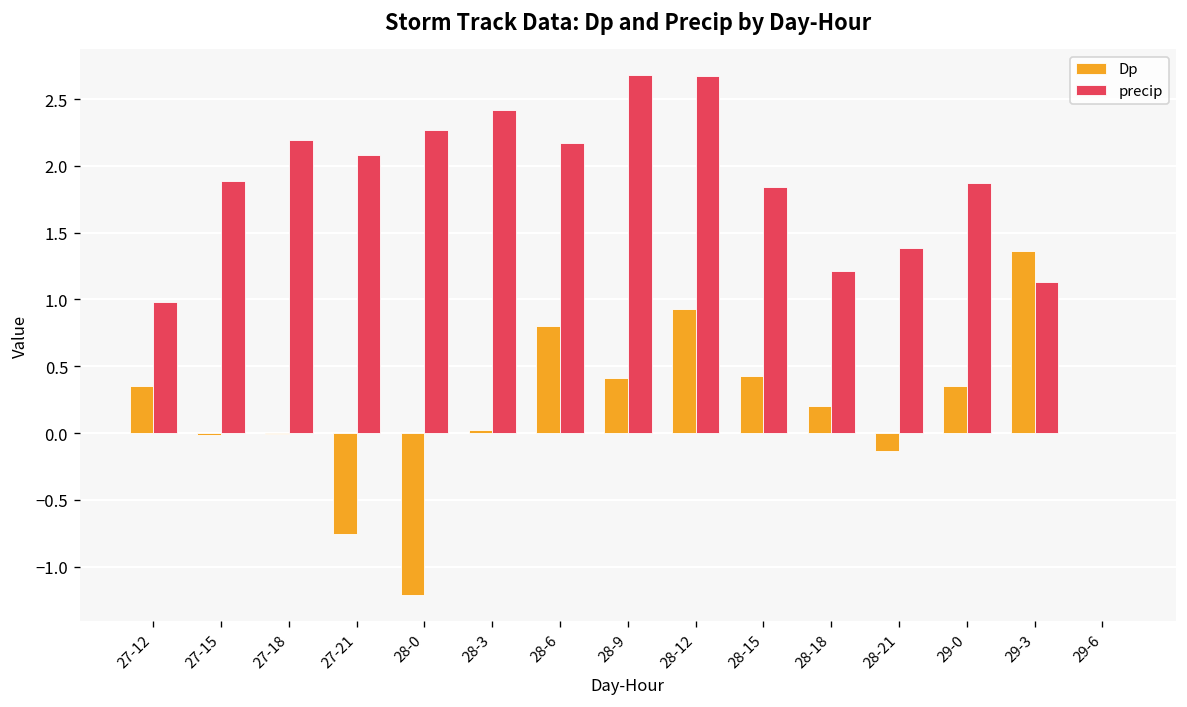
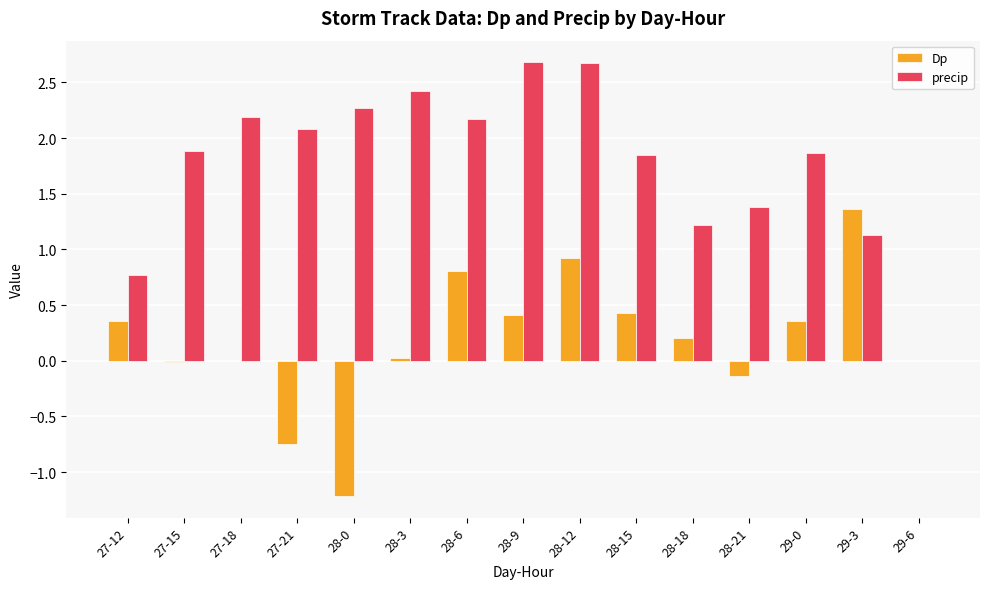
  {
    "Dp": {
      "27-12": 0.35,
      "27-21": -0.75,
      "28-0": -1.22,
      "28-6": 0.80,
      "28-9": 0.41,
      "28-12": 0.93,
      "28-15": 0.43,
      "28-18": 0.20,
      "28-21": -0.14,
      "29-0": 0.35,
      "29-3": 1.36,
      "29-6": 0.00
    },
    "precip": {
-     "27-12": 0.98,
+     "27-12": 0.77,
      "27-15": 1.88,
      "27-18": 2.19,
      "27-21": 2.08,
      "28-0": 2.27,
      "28-3": 2.42,
      "28-6": 2.17,
      "28-9": 2.68,
      "28-12": 2.68,
      "28-15": 1.85,
      "28-18": 1.22,
      "28-21": 1.39,
      "29-0": 1.87,
      "29-3": 1.13,
      "29-6": 0.00
    }
  }
